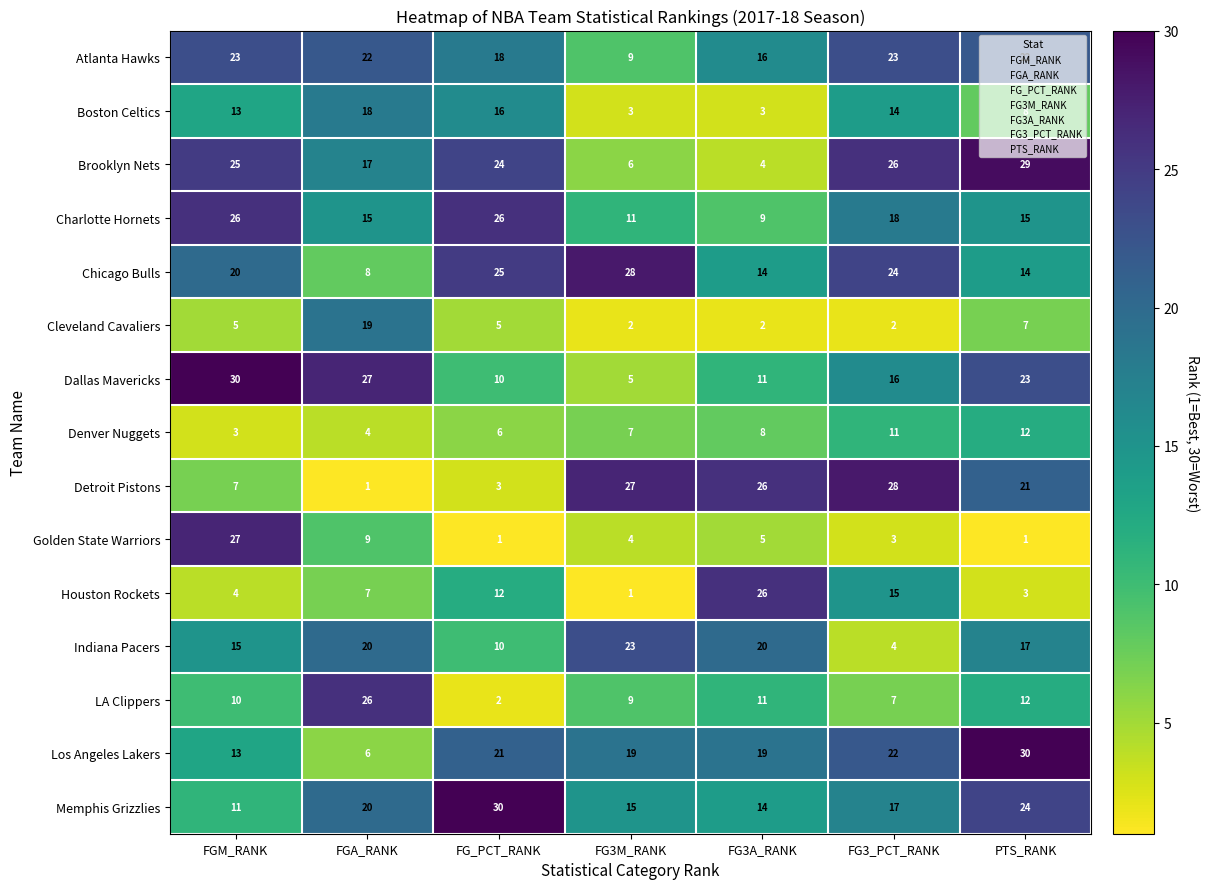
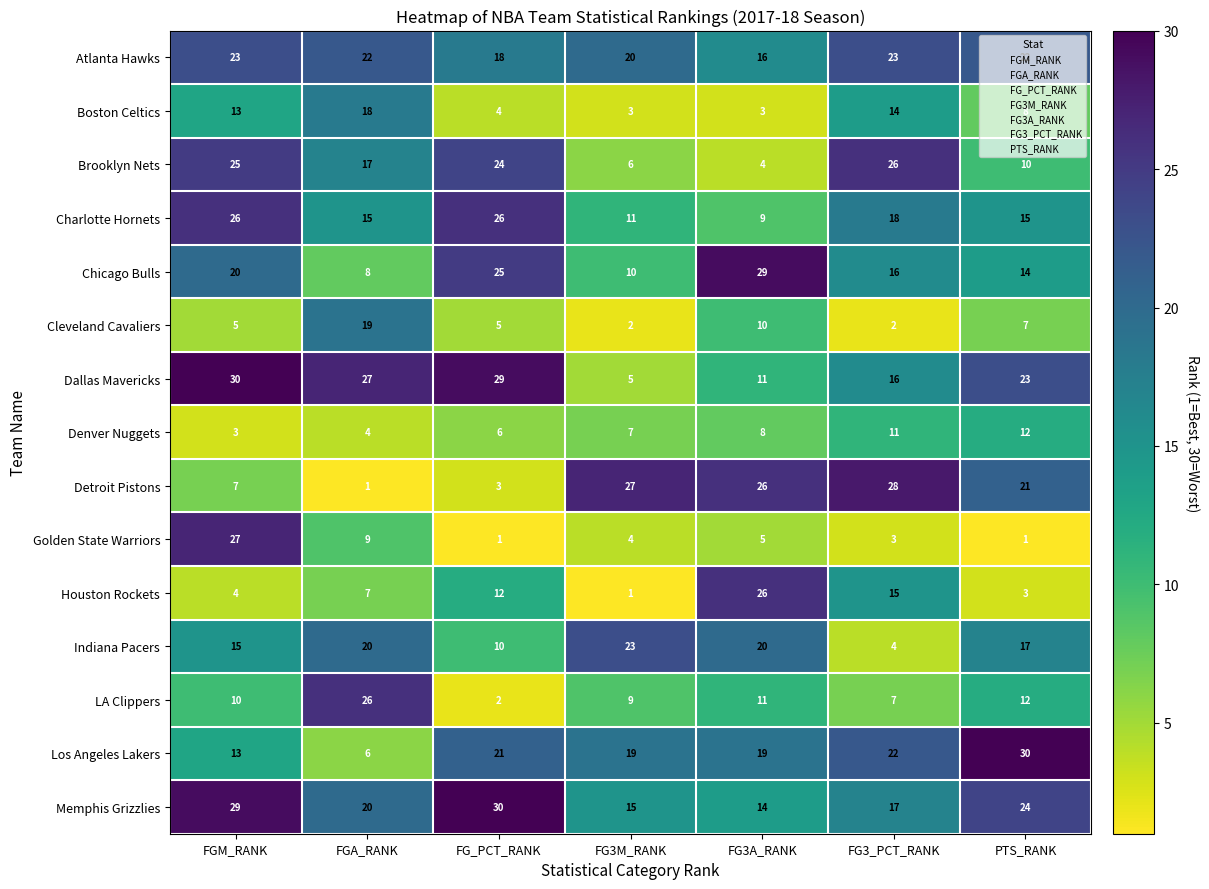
  {
    "Atlanta Hawks": {
      "FGM_RANK": 23,
      "FGA_RANK": 22,
      "FG_PCT_RANK": 18,
-     "FG3M_RANK": 9,
+     "FG3M_RANK": 20,
      "FG3A_RANK": 16,
      "FG3_PCT_RANK": 23
    },
    "Boston Celtics": {
      "FGM_RANK": 13,
      "FGA_RANK": 18,
-     "FG_PCT_RANK": 16,
+     "FG_PCT_RANK": 4,
      "FG3M_RANK": 3,
      "FG3A_RANK": 3,
      "FG3_PCT_RANK": 14
    },
    "Brooklyn Nets": {
      "FGM_RANK": 25,
      "FGA_RANK": 17,
      "FG_PCT_RANK": 24,
      "FG3M_RANK": 6,
      "FG3A_RANK": 4,
      "FG3_PCT_RANK": 26,
-     "PTS_RANK": 29
+     "PTS_RANK": 10
    },
    "Charlotte Hornets": {
      "FGM_RANK": 26,
      "FGA_RANK": 15,
      "FG_PCT_RANK": 26,
      "FG3M_RANK": 11,
      "FG3A_RANK": 9,
      "FG3_PCT_RANK": 18,
      "PTS_RANK": 15
    },
    "Chicago Bulls": {
      "FGM_RANK": 20,
      "FGA_RANK": 8,
      "FG_PCT_RANK": 25,
-     "FG3M_RANK": 28,
-     "FG3A_RANK": 14,
-     "FG3_PCT_RANK": 24,
+     "FG3M_RANK": 10,
+     "FG3A_RANK": 29,
+     "FG3_PCT_RANK": 16,
      "PTS_RANK": 14
    },
    "Cleveland Cavaliers": {
      "FGM_RANK": 5,
      "FGA_RANK": 19,
      "FG_PCT_RANK": 5,
      "FG3M_RANK": 2,
-     "FG3A_RANK": 2,
+     "FG3A_RANK": 10,
      "FG3_PCT_RANK": 2,
      "PTS_RANK": 7
    },
    "Dallas Mavericks": {
      "FGM_RANK": 30,
      "FGA_RANK": 27,
-     "FG_PCT_RANK": 10,
+     "FG_PCT_RANK": 29,
      "FG3M_RANK": 5,
      "FG3A_RANK": 11,
      "FG3_PCT_RANK": 16,
      "PTS_RANK": 23
    },
    "Denver Nuggets": {
      "FGM_RANK": 3,
      "FGA_RANK": 4,
      "FG_PCT_RANK": 6,
      "FG3M_RANK": 7,
      "FG3A_RANK": 8,
      "FG3_PCT_RANK": 11,
      "PTS_RANK": 12
    },
    "Detroit Pistons": {
      "FGM_RANK": 7,
      "FGA_RANK": 1,
      "FG_PCT_RANK": 3,
      "FG3M_RANK": 27,
      "FG3A_RANK": 26,
      "FG3_PCT_RANK": 28,
      "PTS_RANK": 21
    },
    "Golden State Warriors": {
      "FGM_RANK": 27,
      "FGA_RANK": 9,
      "FG_PCT_RANK": 1,
      "FG3M_RANK": 4,
      "FG3A_RANK": 5,
      "FG3_PCT_RANK": 3,
      "PTS_RANK": 1
    },
    "Houston Rockets": {
      "FGM_RANK": 4,
      "FGA_RANK": 7,
      "FG_PCT_RANK": 12,
      "FG3M_RANK": 1,
      "FG3A_RANK": 26,
      "FG3_PCT_RANK": 15,
      "PTS_RANK": 3
    },
    "Indiana Pacers": {
      "FGM_RANK": 15,
      "FGA_RANK": 20,
      "FG_PCT_RANK": 10,
      "FG3M_RANK": 23,
      "FG3A_RANK": 20,
      "FG3_PCT_RANK": 4,
      "PTS_RANK": 17
    },
    "LA Clippers": {
      "FGM_RANK": 10,
      "FGA_RANK": 26,
      "FG_PCT_RANK": 2,
      "FG3M_RANK": 9,
      "FG3A_RANK": 11,
      "FG3_PCT_RANK": 7,
      "PTS_RANK": 12
    },
    "Los Angeles Lakers": {
      "FGM_RANK": 13,
      "FGA_RANK": 6,
      "FG_PCT_RANK": 21,
      "FG3M_RANK": 19,
      "FG3A_RANK": 19,
      "FG3_PCT_RANK": 22,
      "PTS_RANK": 30
    },
    "Memphis Grizzlies": {
-     "FGM_RANK": 11,
+     "FGM_RANK": 29,
      "FGA_RANK": 20,
      "FG_PCT_RANK": 30,
      "FG3M_RANK": 15,
      "FG3A_RANK": 14,
      "FG3_PCT_RANK": 17,
      "PTS_RANK": 24
    }
  }
